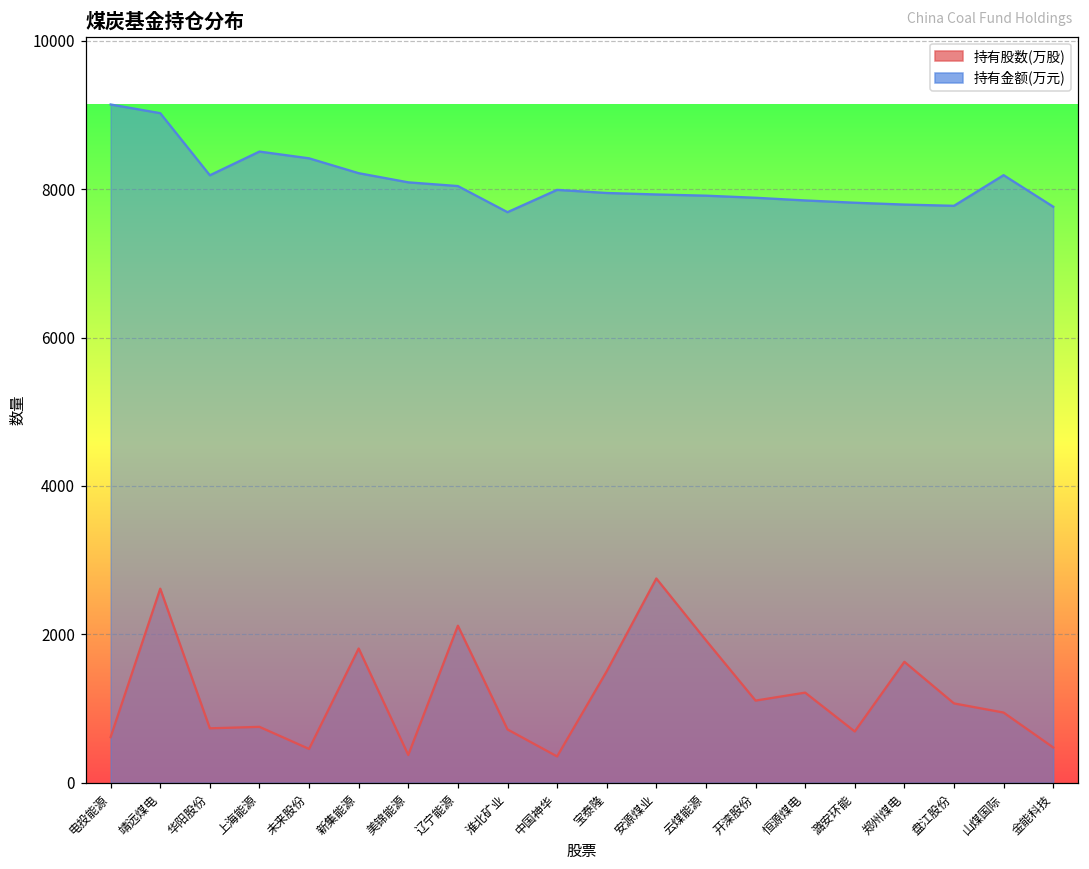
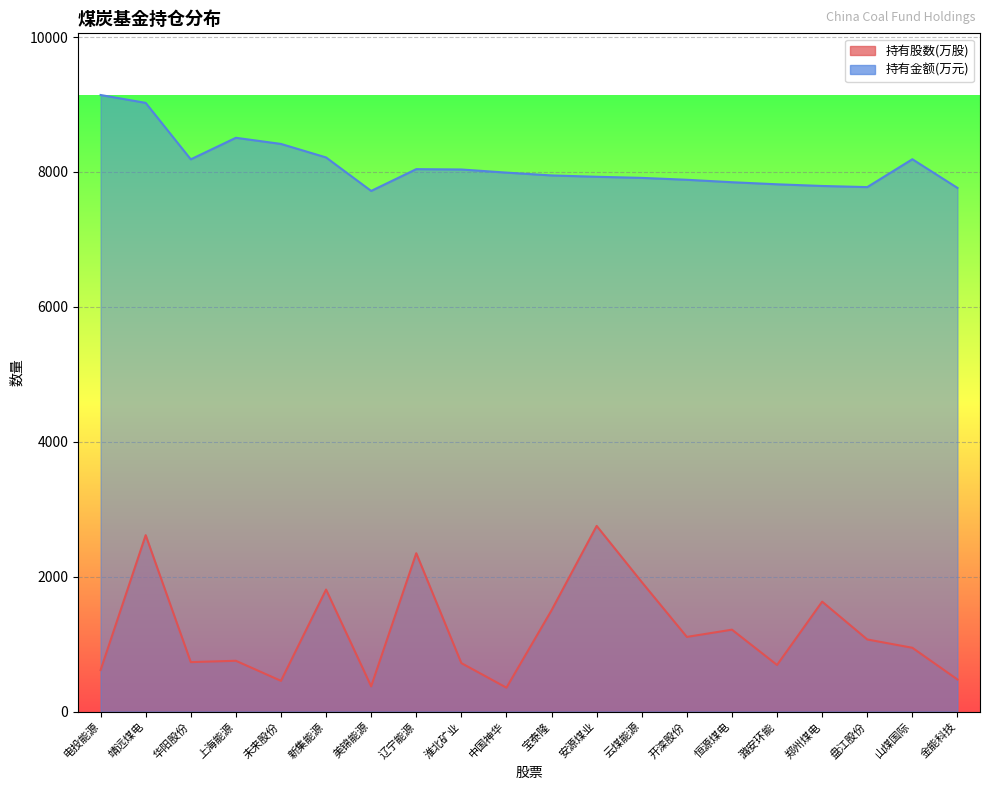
  {
    "持有股数(万股)": {
      "电投能源": 600,
      "靖远煤电": 2600,
      "华阳股份": 700,
      "上海能源": 800,
      "未来股份": 500,
      "新集能源": 1800,
      "美锦能源": 400,
-     "辽宁能源": 2100,
+     "辽宁能源": 2300,
      "淮北矿业": 700,
      "中国神华": 400,
      "宝泰隆": 1500,
      "安源煤业": 2800,
      "云煤能源": 1900,
      "开滦股份": 1100,
      "恒源煤电": 1200,
      "潞安环能": 700,
      "郑州煤电": 1600,
      "盘江股份": 1100,
      "山煤国际": 900,
      "金能科技": 500
    },
    "持有金额(万元)": {
      "电投能源": 9100,
      "靖远煤电": 9000,
      "华阳股份": 8200,
      "上海能源": 8500,
      "未来股份": 8400,
      "新集能源": 8200,
-     "美锦能源": 8100,
+     "美锦能源": 7700,
      "辽宁能源": 8000,
-     "淮北矿业": 7700,
+     "淮北矿业": 8000,
      "中国神华": 8000,
      "宝泰隆": 7900,
      "安源煤业": 7900,
      "云煤能源": 7900,
      "开滦股份": 7900,
      "恒源煤电": 7800,
      "潞安环能": 7800,
      "郑州煤电": 7800,
      "盘江股份": 7800,
      "山煤国际": 8200,
      "金能科技": 7800
    }
  }
